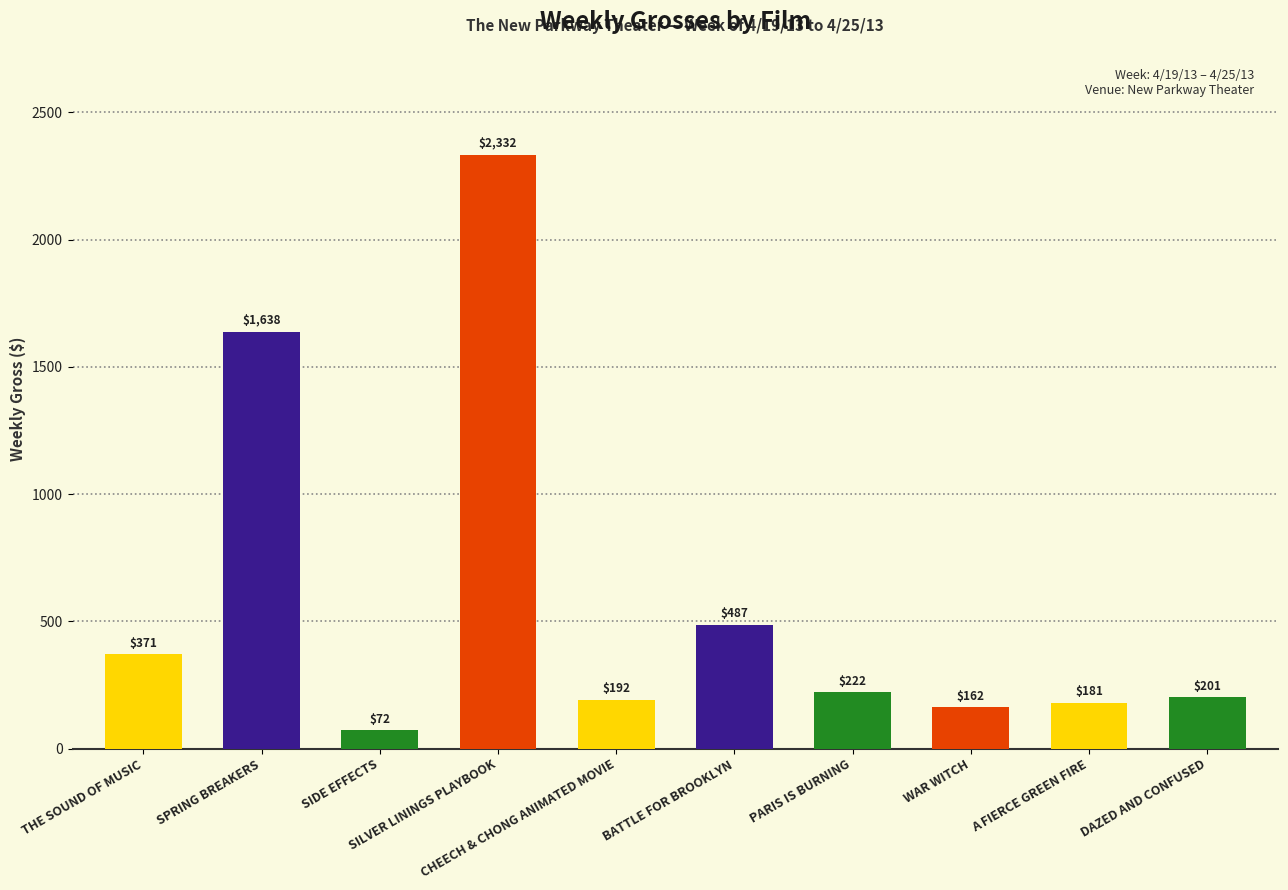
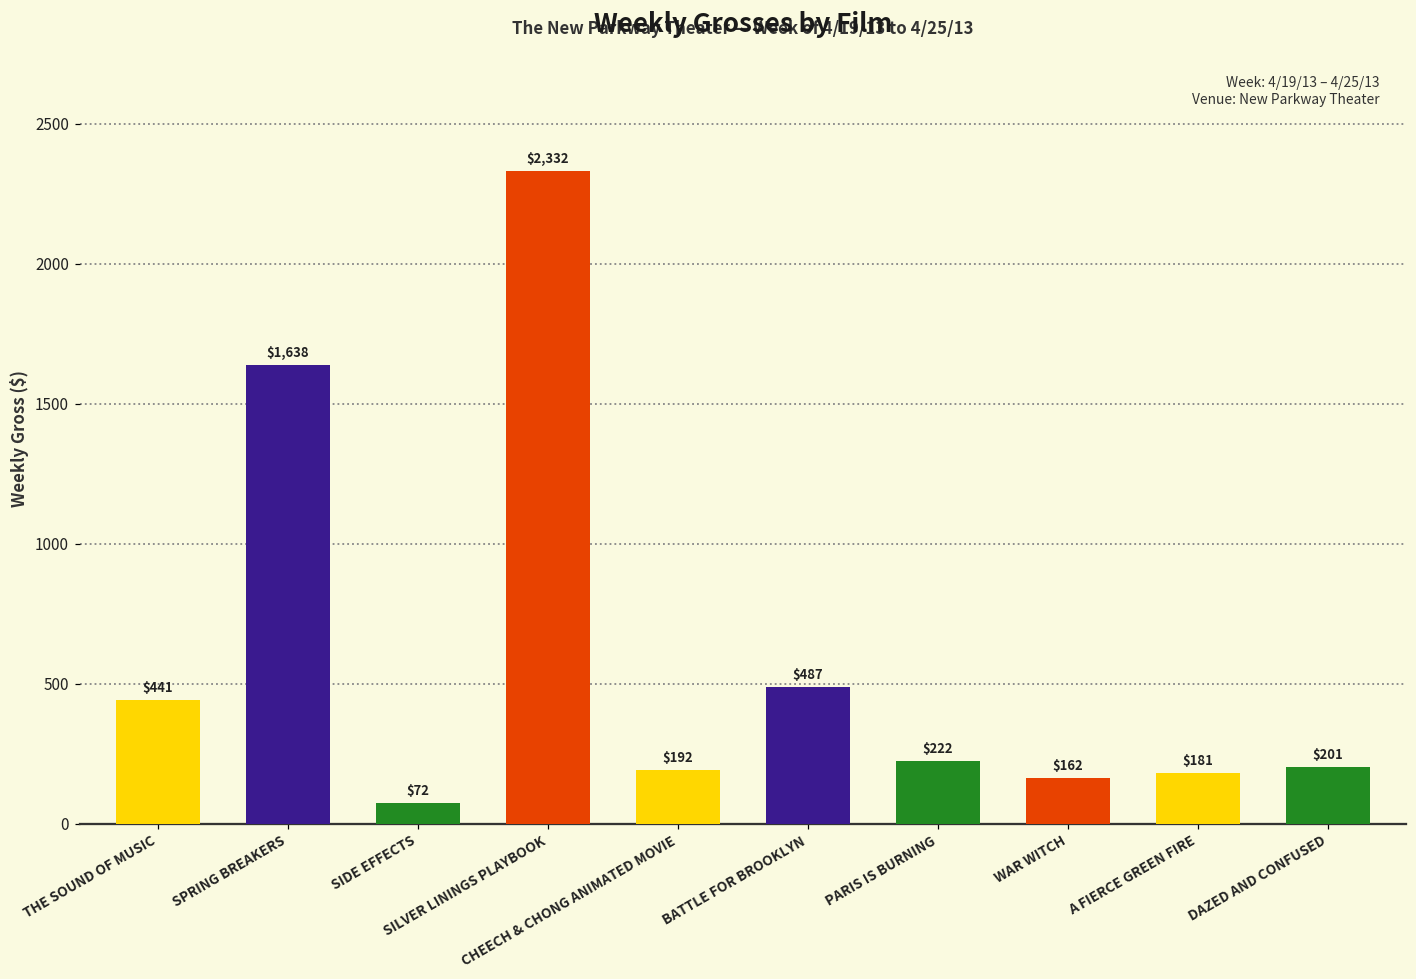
  {
-   "THE SOUND OF MUSIC": "$371",
+   "THE SOUND OF MUSIC": "$441",
    "SPRING BREAKERS": "$1,638",
    "SIDE EFFECTS": "$72",
    "SILVER LININGS PLAYBOOK": "$2,332",
    "CHEECH & CHONG ANIMATED MOVIE": "$192",
    "BATTLE FOR BROOKLYN": "$487",
    "PARIS IS BURNING": "$222",
    "WAR WITCH": "$162",
    "A FIERCE GREEN FIRE": "$181",
    "DAZED AND CONFUSED": "$201"
  }
